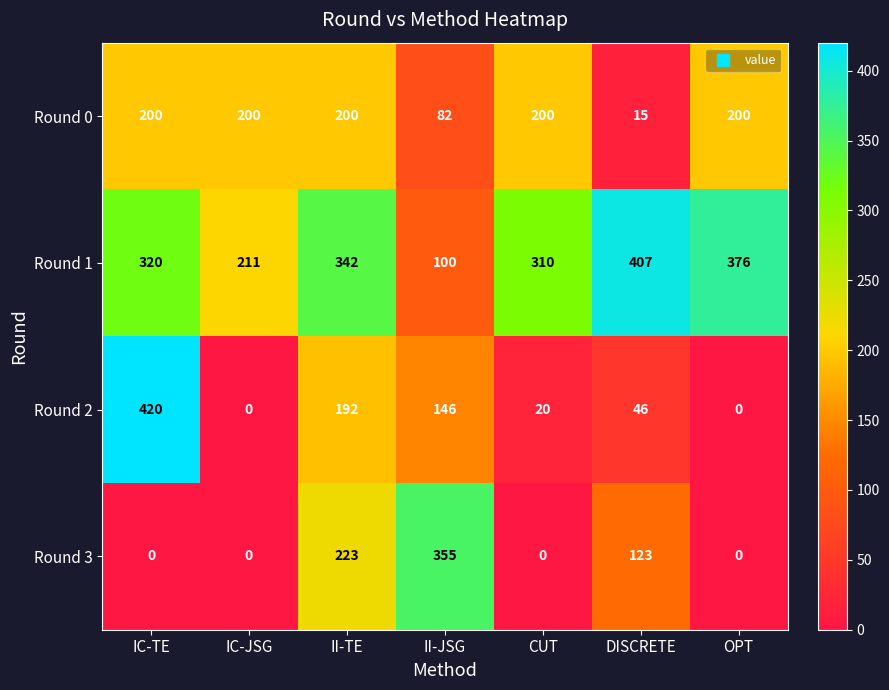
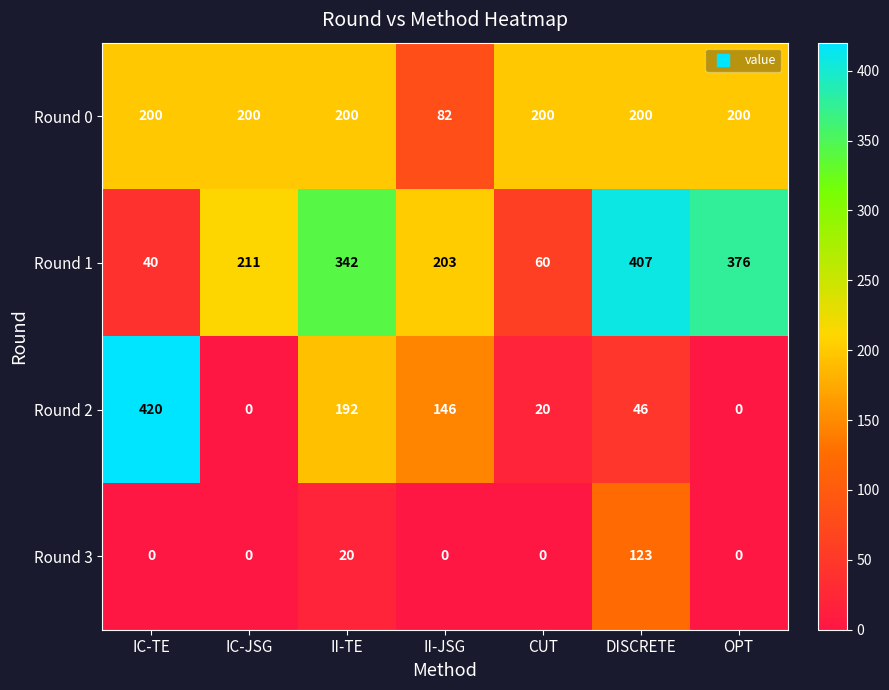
  {
    "Round 0": {
      "IC-TE": 200,
      "IC-JSG": 200,
      "II-TE": 200,
      "II-JSG": 82,
      "CUT": 200,
-     "DISCRETE": 15,
+     "DISCRETE": 200,
      "OPT": 200
    },
    "Round 1": {
-     "IC-TE": 320,
+     "IC-TE": 40,
      "IC-JSG": 211,
      "II-TE": 342,
-     "II-JSG": 100,
-     "CUT": 310,
+     "II-JSG": 203,
+     "CUT": 60,
      "DISCRETE": 407,
      "OPT": 376
    },
    "Round 2": {
      "IC-TE": 420,
      "IC-JSG": 0,
      "II-TE": 192,
      "II-JSG": 146,
      "CUT": 20,
      "DISCRETE": 46,
      "OPT": 0
    },
    "Round 3": {
      "IC-TE": 0,
      "IC-JSG": 0,
-     "II-TE": 223,
-     "II-JSG": 355,
+     "II-TE": 20,
+     "II-JSG": 0,
      "CUT": 0,
      "DISCRETE": 123,
      "OPT": 0
    }
  }
